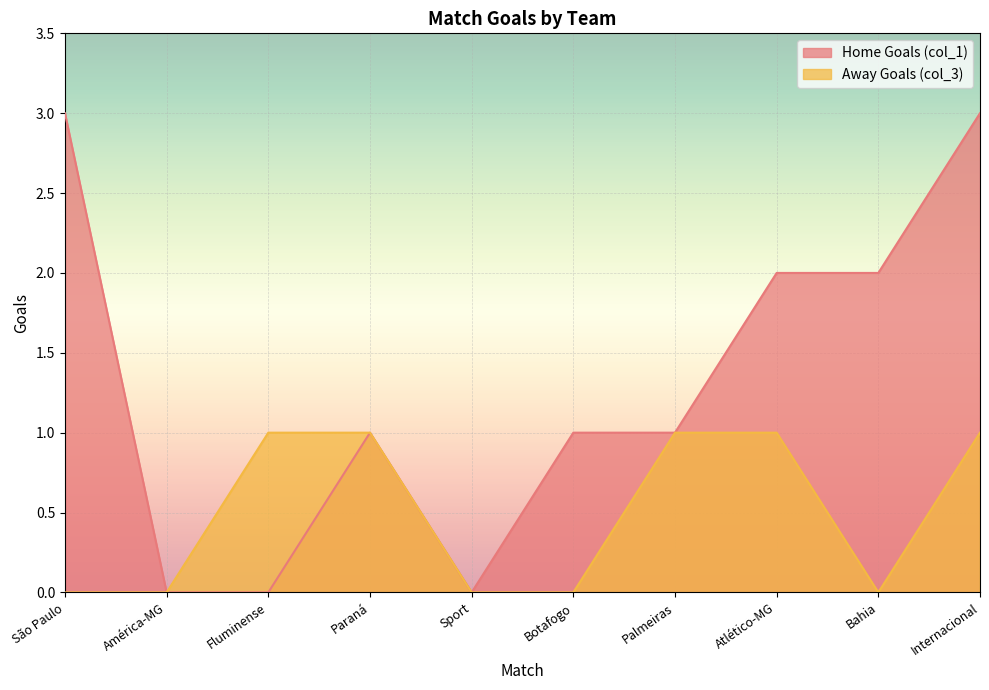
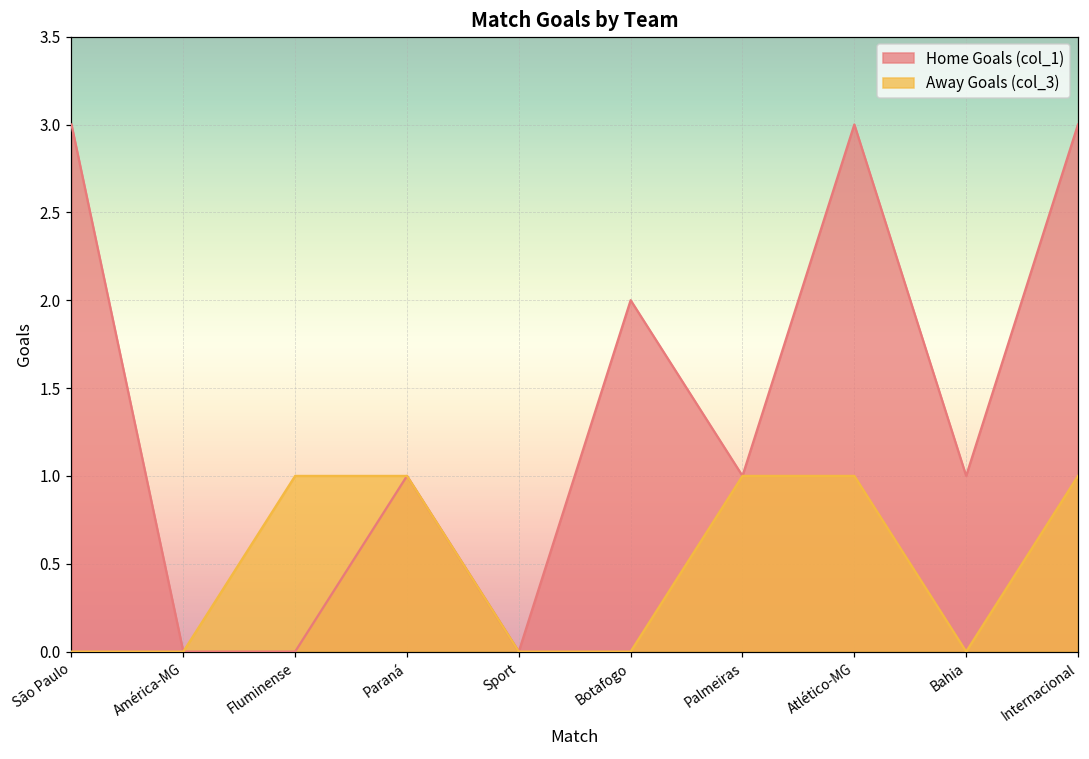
  {
    "Home Goals (col_1)": {
      "São Paulo": 3,
      "Fluminense": 0,
-     "Botafogo": 1,
-     "Atlético-MG": 2,
-     "Bahia": 2,
+     "Botafogo": 2,
+     "Atlético-MG": 3,
+     "Bahia": 1,
      "Internacional": 3
    },
    "Away Goals (col_3)": {
      "São Paulo": 0,
      "Fluminense": 1,
      "Botafogo": 0,
      "Atlético-MG": 1,
      "Bahia": 0,
      "Internacional": 1
    }
  }
